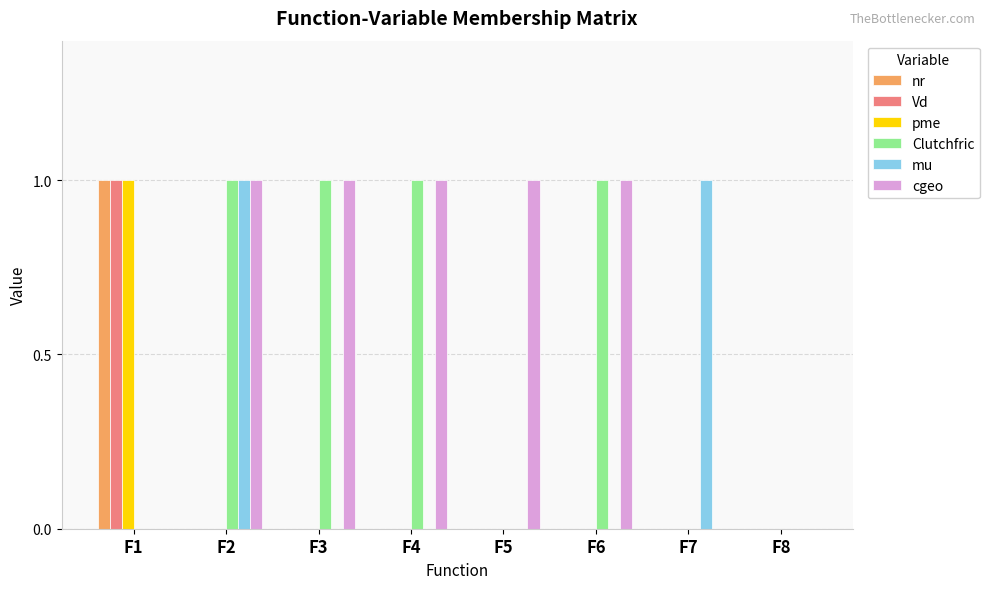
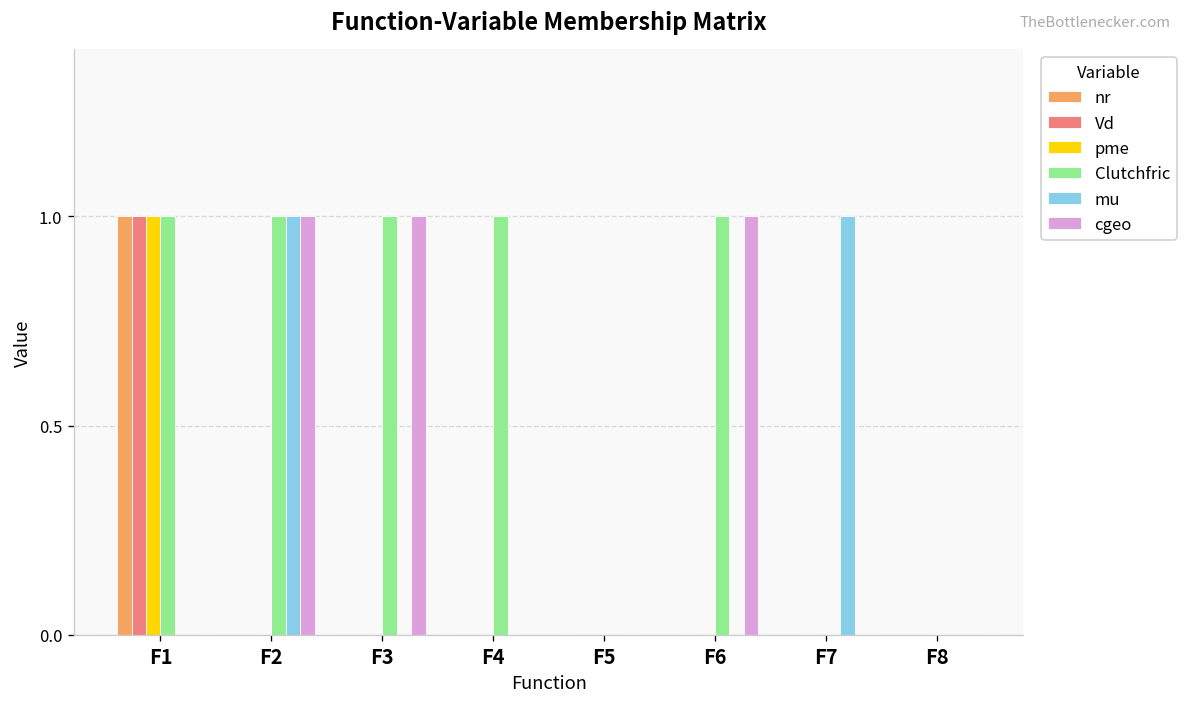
  {
    "pme": {
      "F1": 1,
      "F2": 0,
      "F3": 0,
      "F4": 0,
      "F5": 0,
      "F6": 0,
      "F7": 0,
      "F8": 0
    },
    "Clutchfric": {
-     "F1": 0,
+     "F1": 1,
      "F2": 1,
      "F3": 1,
      "F4": 1,
      "F5": 0,
      "F6": 1,
      "F7": 0,
      "F8": 0
    },
    "mu": {
      "F1": 0,
      "F2": 1,
      "F3": 0,
      "F4": 0,
      "F5": 0,
      "F6": 0,
      "F7": 1,
      "F8": 0
    },
    "cgeo": {
      "F1": 0,
      "F2": 1,
      "F3": 1,
-     "F4": 1,
-     "F5": 1,
+     "F4": 0,
+     "F5": 0,
      "F6": 1,
      "F7": 0,
      "F8": 0
    }
  }
